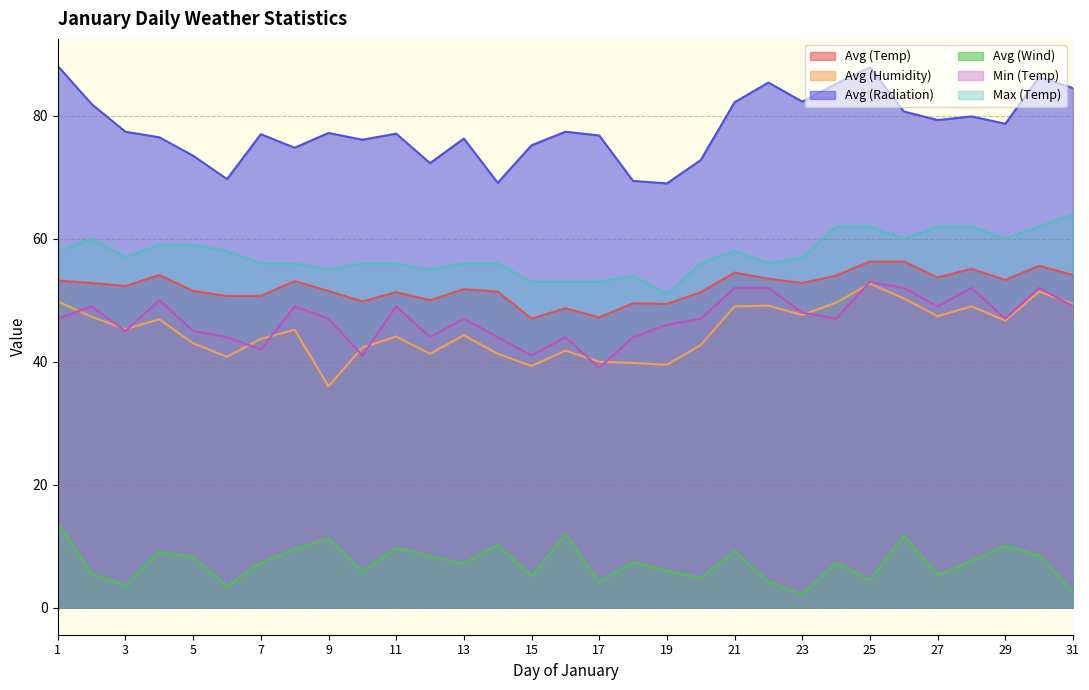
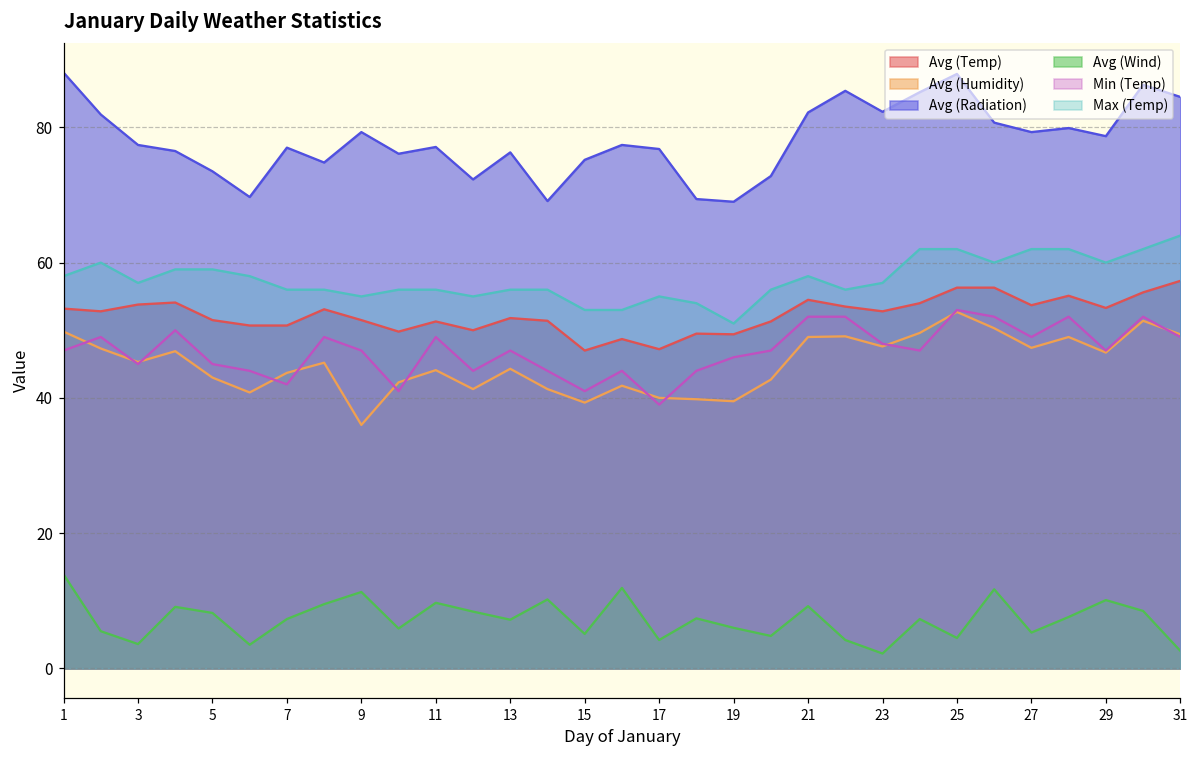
  {
    "Avg (Temp)": {
      "1": 53,
-     "3": 52,
+     "3": 54,
      "5": 52,
      "7": 51,
      "9": 52,
      "11": 51,
      "13": 52,
      "15": 47,
      "17": 47,
      "19": 49,
      "21": 55,
      "23": 53,
      "25": 56,
      "27": 54,
      "29": 53,
-     "31": 54
+     "31": 57
    },
    "Avg (Humidity)": {
      "1": 50,
      "5": 43,
      "7": 44,
      "9": 36,
      "11": 44,
      "13": 44,
      "15": 39,
      "17": 40,
      "19": 40,
      "21": 49,
      "27": 47
    },
    "Avg (Radiation)": {
      "1": 88,
      "3": 77,
      "5": 74,
      "7": 77,
-     "9": 77,
+     "9": 79,
      "11": 77,
      "13": 76,
      "15": 75,
      "17": 77,
      "19": 69,
      "21": 82,
      "23": 82,
      "27": 79,
      "29": 79,
      "31": 85
    },
    "Avg (Wind)": {
      "1": 14,
      "3": 4,
      "5": 8,
      "7": 7,
      "9": 11,
      "11": 10,
      "13": 7,
      "15": 5,
      "17": 4,
      "19": 6,
      "21": 9,
      "23": 2,
      "25": 5,
      "27": 5,
      "29": 10,
      "31": 3
    },
    "Min (Temp)": {
      "1": 47,
      "5": 45,
      "7": 42,
      "9": 47,
      "11": 49,
      "13": 47,
      "15": 41,
      "17": 39,
      "19": 46,
      "21": 52,
      "27": 49
    },
    "Max (Temp)": {
      "1": 58,
      "3": 57,
      "5": 59,
      "7": 56,
      "9": 55,
      "11": 56,
      "13": 56,
      "15": 53,
-     "17": 53,
+     "17": 55,
      "19": 51,
      "21": 58,
      "23": 57,
      "25": 62,
      "27": 62,
      "29": 60,
      "31": 64
    }
  }
